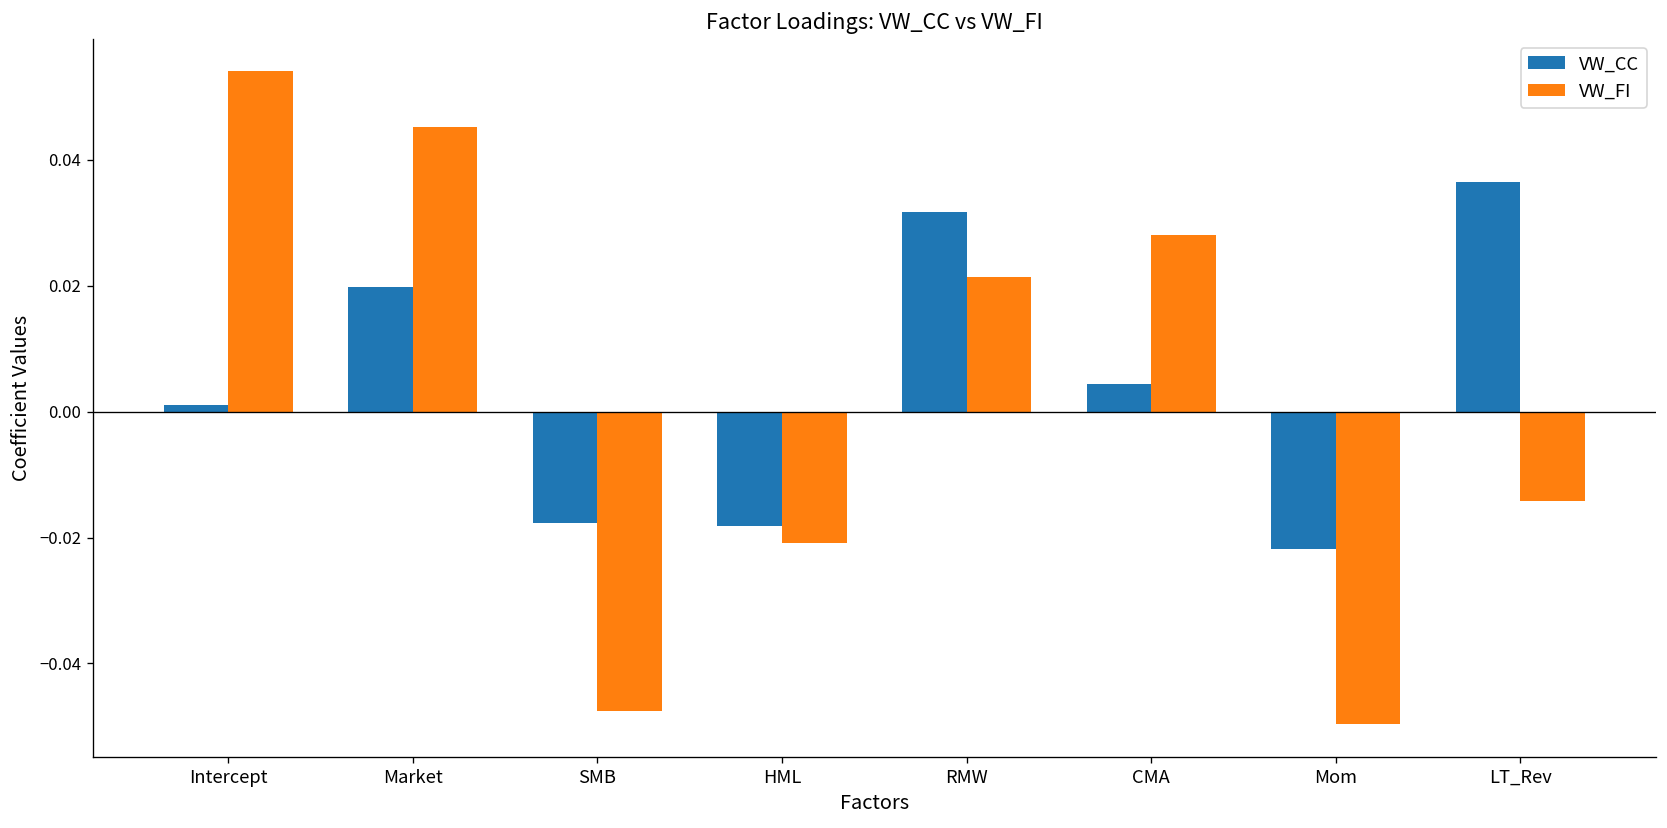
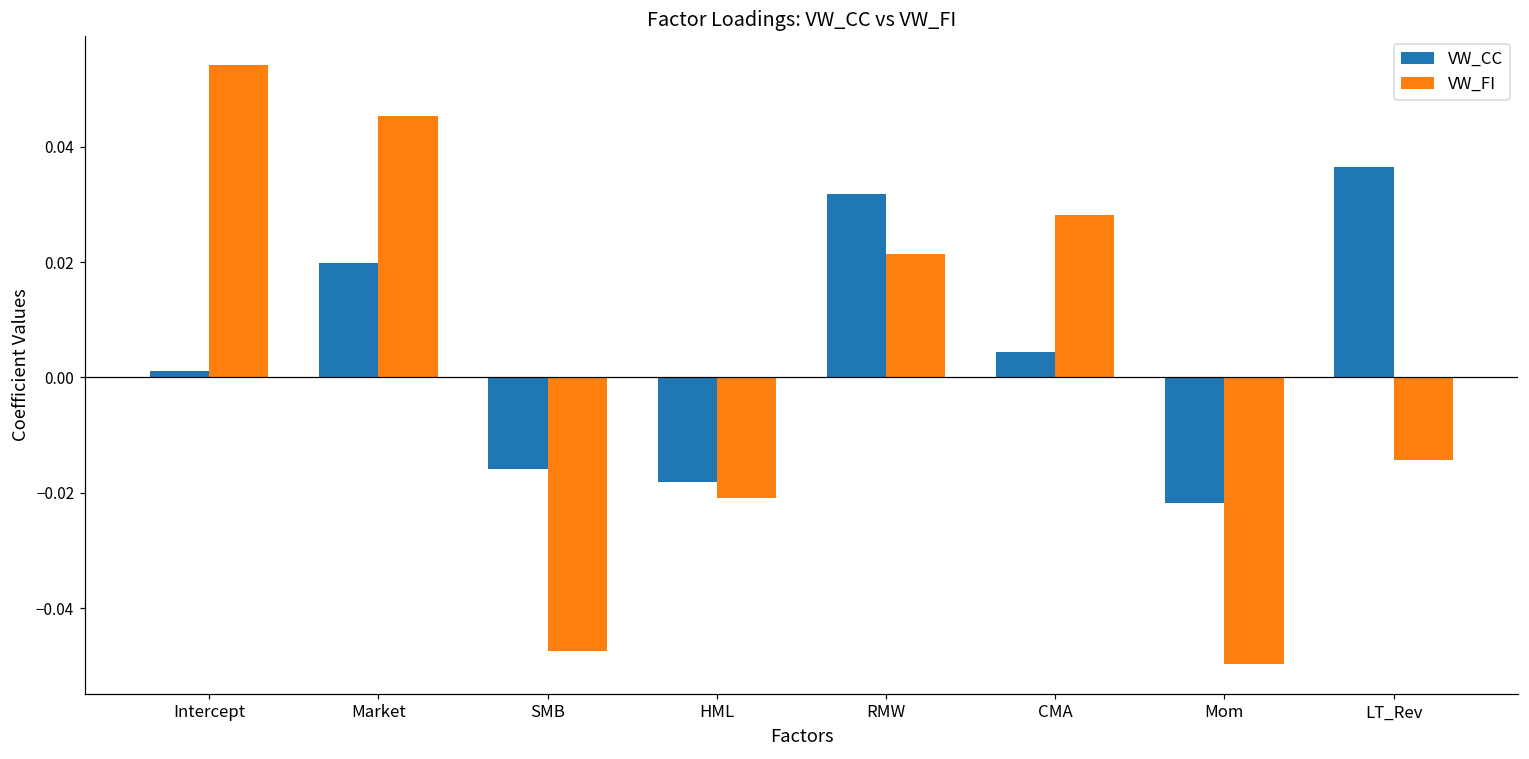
  {
    "VW_CC": {
      "Intercept": 0.001,
      "Market": 0.020,
-     "SMB": -0.018,
+     "SMB": -0.016,
      "HML": -0.018,
      "RMW": 0.032,
      "CMA": 0.004,
      "Mom": -0.022,
      "LT_Rev": 0.036
    },
    "VW_FI": {
      "Intercept": 0.054,
      "Market": 0.045,
      "SMB": -0.047,
      "HML": -0.021,
      "RMW": 0.021,
      "CMA": 0.028,
      "Mom": -0.050,
      "LT_Rev": -0.014
    }
  }
